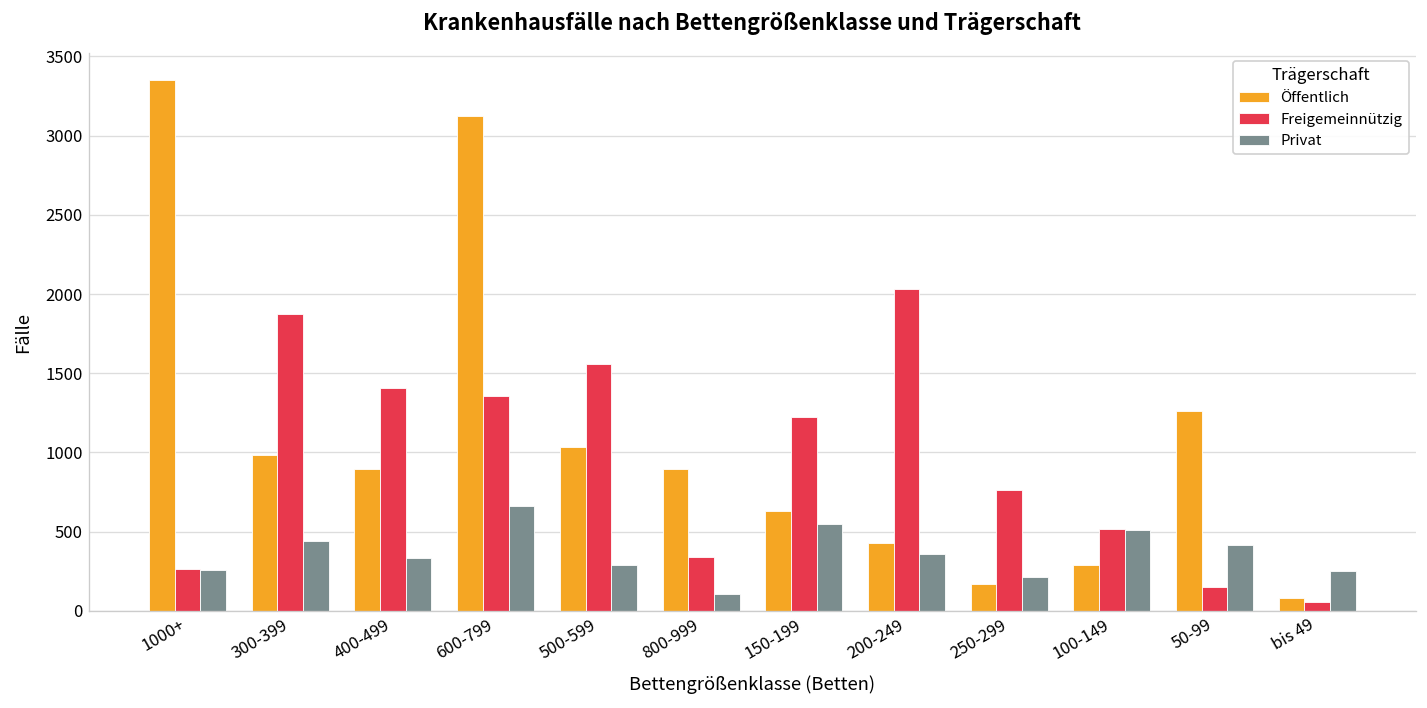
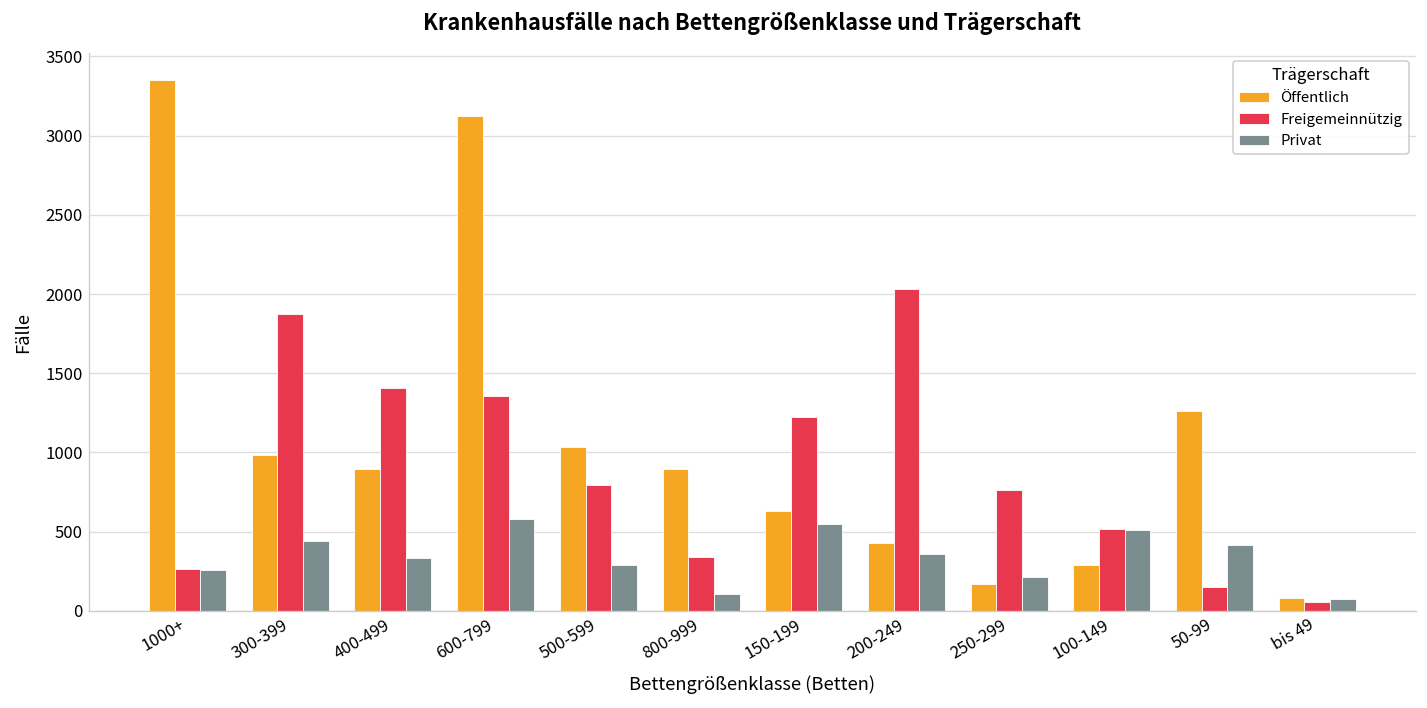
  {
    "Öffentlich": {
      "1000+": 3350,
      "300-399": 980,
      "400-499": 890,
      "600-799": 3120,
      "500-599": 1030,
      "800-999": 900,
      "150-199": 630,
      "200-249": 430,
      "250-299": 170,
      "100-149": 290,
      "50-99": 1260,
      "bis 49": 80
    },
    "Freigemeinnützig": {
      "1000+": 270,
      "300-399": 1880,
      "400-499": 1400,
      "600-799": 1350,
-     "500-599": 1560,
+     "500-599": 790,
      "800-999": 340,
      "150-199": 1220,
      "200-249": 2030,
      "250-299": 760,
      "100-149": 520,
      "50-99": 150,
      "bis 49": 50
    },
    "Privat": {
      "1000+": 260,
      "300-399": 440,
      "400-499": 330,
-     "600-799": 660,
+     "600-799": 580,
      "500-599": 290,
      "800-999": 110,
      "150-199": 550,
      "200-249": 360,
      "250-299": 210,
      "100-149": 510,
      "50-99": 420,
-     "bis 49": 250
+     "bis 49": 70
    }
  }
